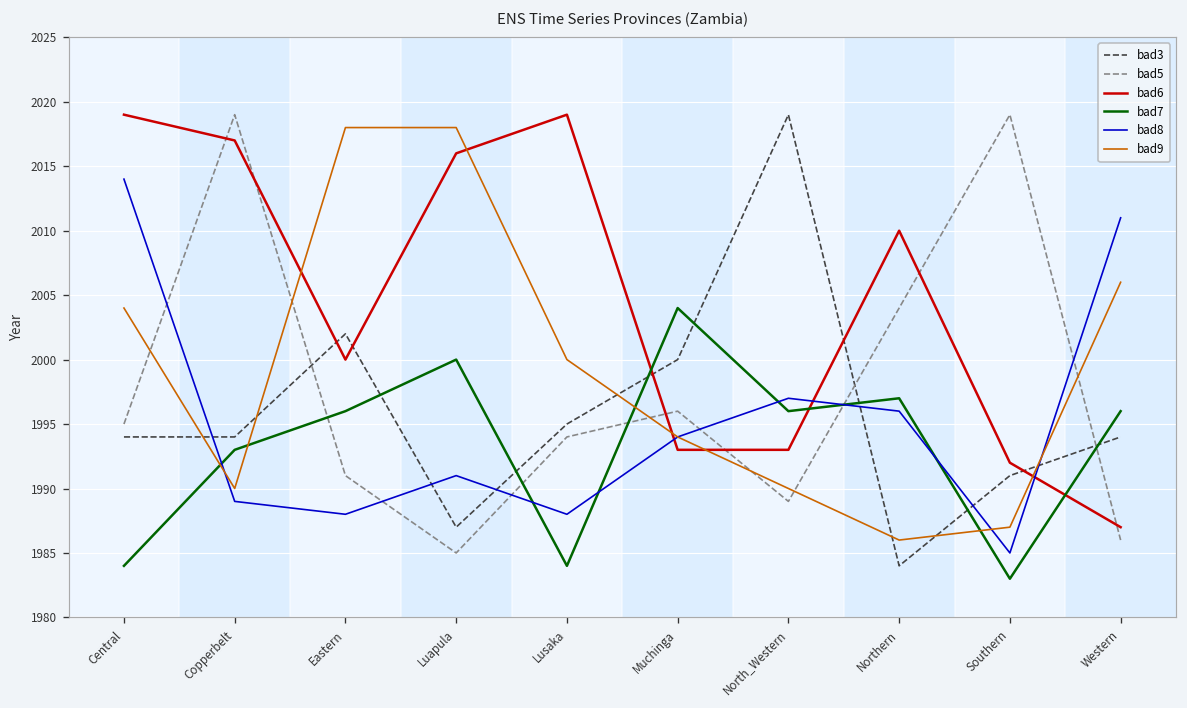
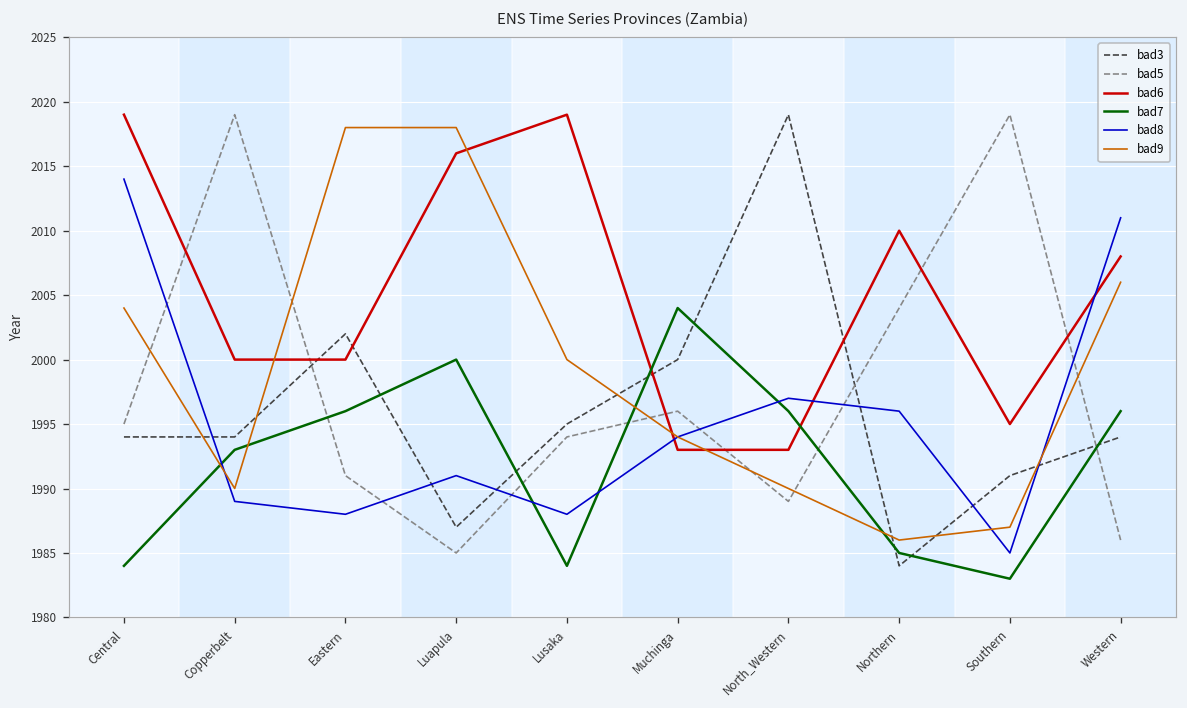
  {
    "bad3": {
      "Central": 1994,
      "Copperbelt": 1994,
      "Eastern": 2002,
      "Luapula": 1987,
      "Lusaka": 1995,
      "Muchinga": 2000,
      "North_Western": 2019,
      "Northern": 1984,
      "Southern": 1991,
      "Western": 1994
    },
    "bad5": {
      "Central": 1995,
      "Copperbelt": 2019,
      "Eastern": 1991,
      "Luapula": 1985,
      "Lusaka": 1994,
      "Muchinga": 1996,
      "North_Western": 1989,
      "Northern": 2004,
      "Southern": 2019,
      "Western": 1986
    },
    "bad6": {
      "Central": 2019,
-     "Copperbelt": 2017,
+     "Copperbelt": 2000,
      "Eastern": 2000,
      "Luapula": 2016,
      "Lusaka": 2019,
      "Muchinga": 1993,
      "North_Western": 1993,
      "Northern": 2010,
-     "Southern": 1992,
-     "Western": 1987
+     "Southern": 1995,
+     "Western": 2008
    },
    "bad7": {
      "Central": 1984,
      "Copperbelt": 1993,
      "Eastern": 1996,
      "Luapula": 2000,
      "Lusaka": 1984,
      "Muchinga": 2004,
      "North_Western": 1996,
-     "Northern": 1997,
+     "Northern": 1985,
      "Southern": 1983,
      "Western": 1996
    },
    "bad8": {
      "Central": 2014,
      "Copperbelt": 1989,
      "Eastern": 1988,
      "Luapula": 1991,
      "Lusaka": 1988,
      "North_Western": 1997,
      "Northern": 1996,
      "Southern": 1985,
      "Western": 2011
    },
    "bad9": {
      "Central": 2004,
      "Copperbelt": 1990,
      "Eastern": 2018,
      "Luapula": 2018,
      "Lusaka": 2000,
      "North_Western": 1990,
      "Northern": 1986,
      "Southern": 1987,
      "Western": 2006
    }
  }
